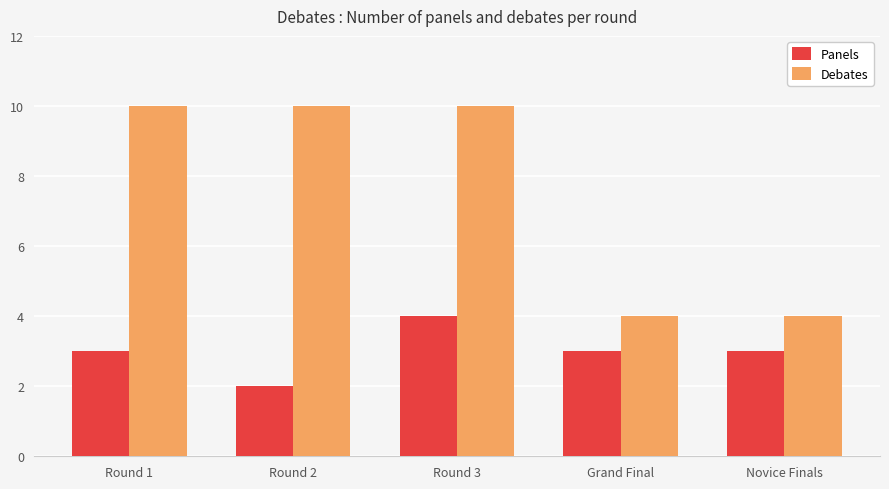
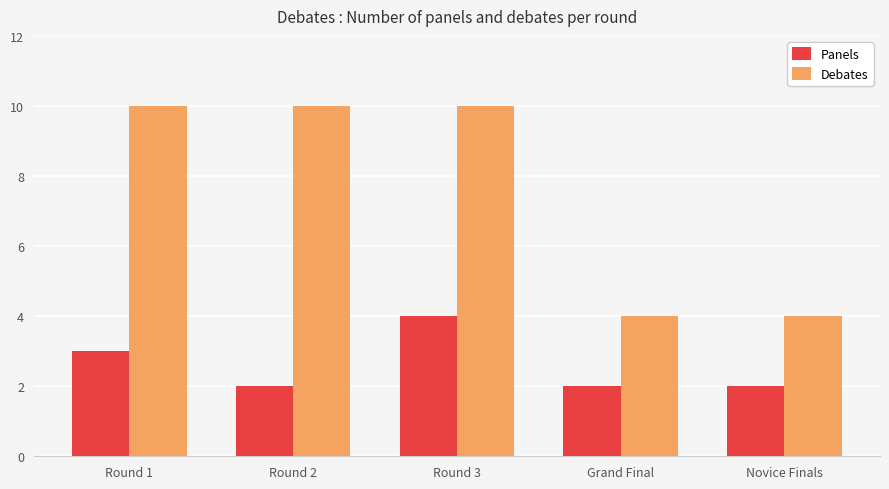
  {
    "Panels": {
      "Round 1": 3,
      "Round 2": 2,
      "Round 3": 4,
-     "Grand Final": 3,
-     "Novice Finals": 3
+     "Grand Final": 2,
+     "Novice Finals": 2
    },
    "Debates": {
      "Round 1": 10,
      "Round 2": 10,
      "Round 3": 10,
      "Grand Final": 4,
      "Novice Finals": 4
    }
  }
